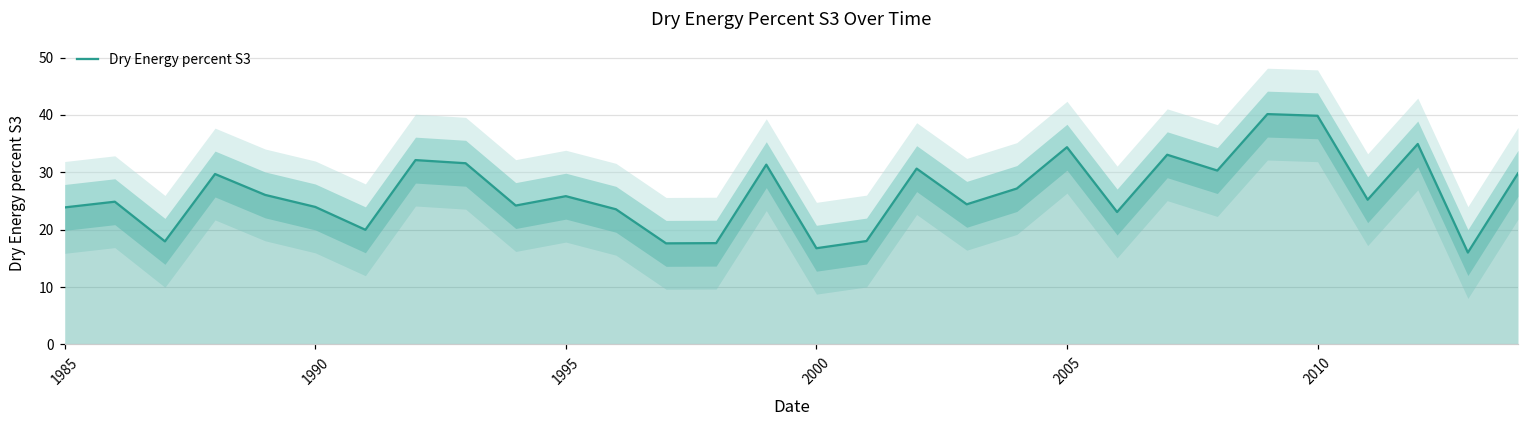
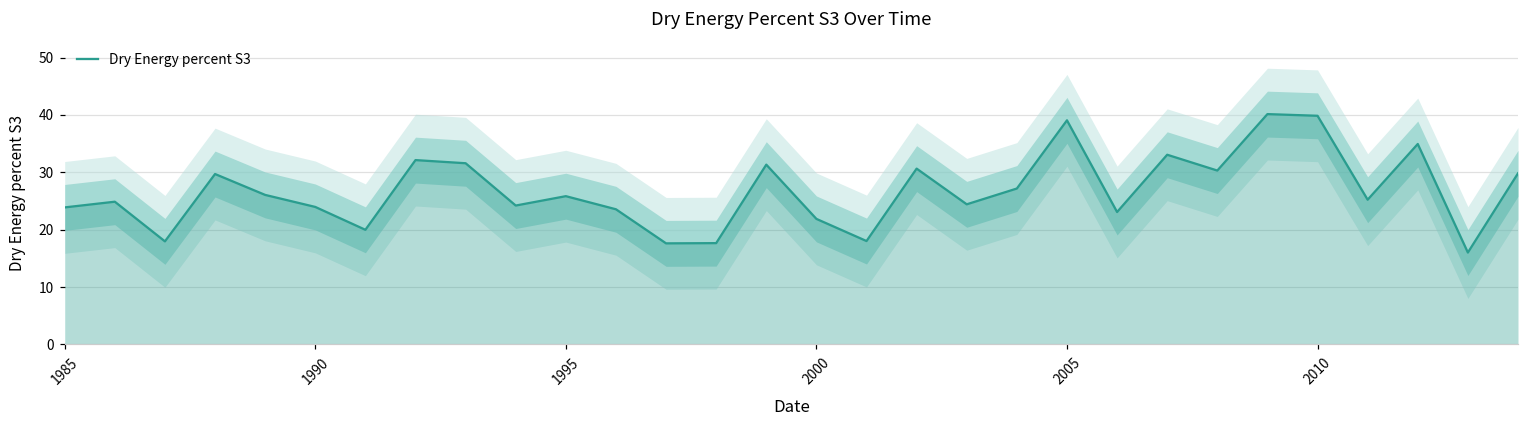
  {
    "Dry Energy percent S3": {
      "1985": 24,
      "1990": 24,
      "1995": 26,
-     "2000": 17,
-     "2005": 34,
+     "2000": 22,
+     "2005": 39,
      "2010": 40
    }
  }
